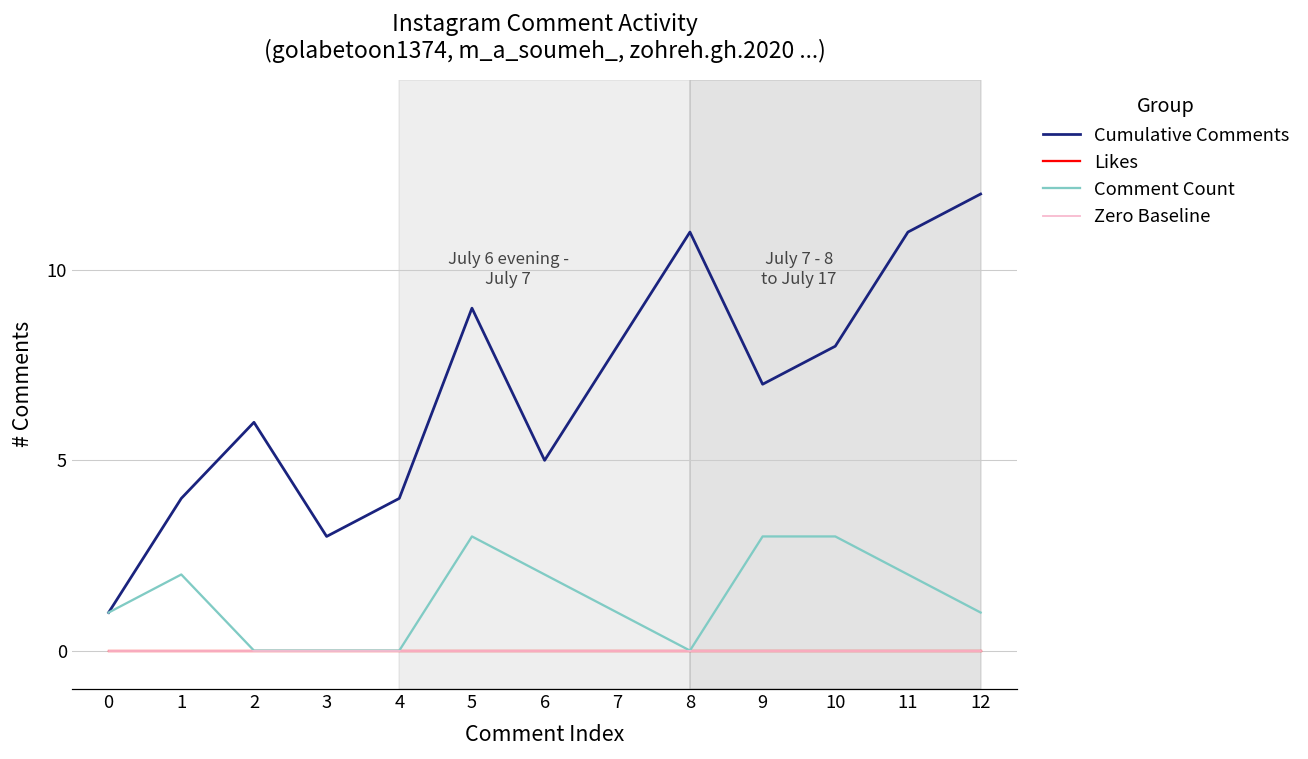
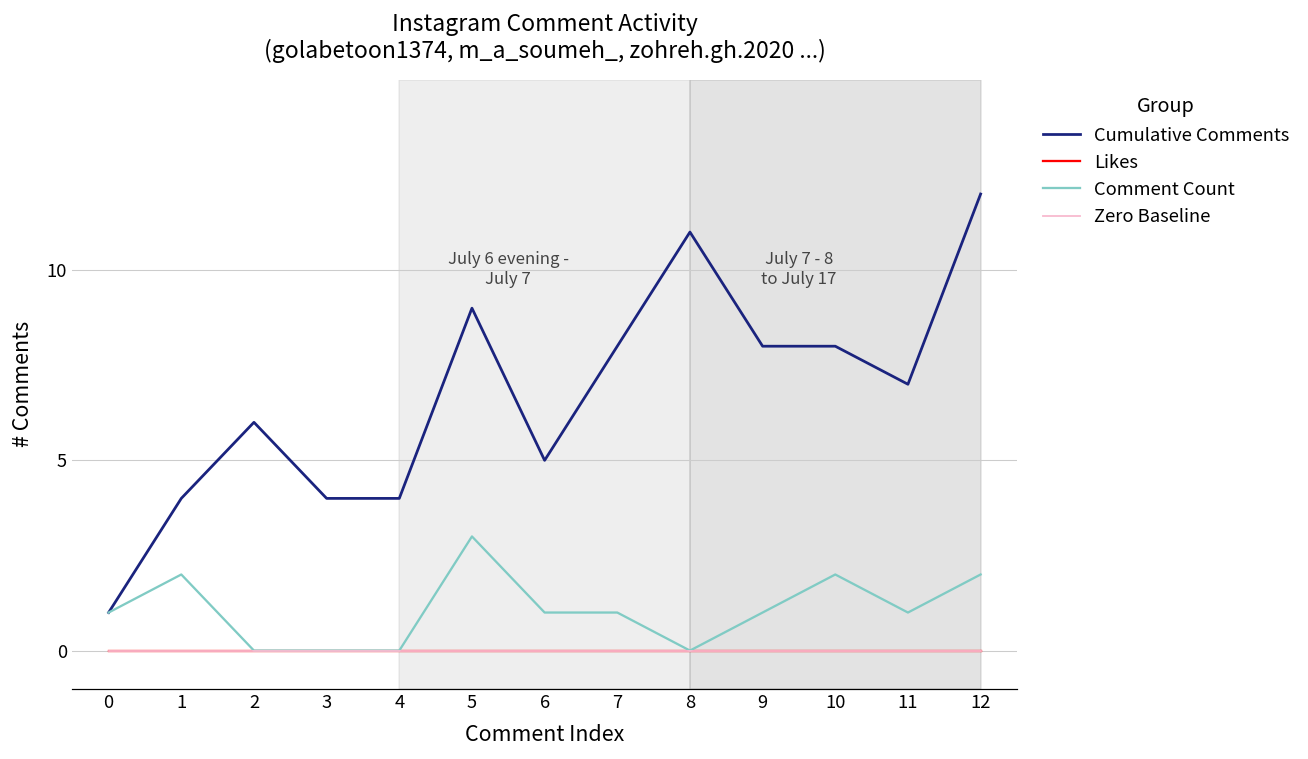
  {
    "Cumulative Comments": {
      "1": 4,
      "2": 6,
-     "3": 3,
+     "3": 4,
      "4": 4,
      "6": 5,
      "7": 8,
      "8": 11,
-     "9": 7,
+     "9": 8,
      "10": 8,
-     "11": 11,
+     "11": 7,
      "12": 12
    },
    "Zero Baseline": {
      "0": 0,
      "1": 0,
      "5": 0,
      "6": 0,
      "7": 0,
      "9": 0,
      "10": 0,
      "11": 0,
      "12": 0
    },
    "Comment Count": {
      "1": 2,
      "5": 3,
-     "6": 2,
+     "6": 1,
      "7": 1,
-     "9": 3,
-     "10": 3,
-     "11": 2,
-     "12": 1
+     "9": 1,
+     "10": 2,
+     "11": 1,
+     "12": 2
    }
  }
